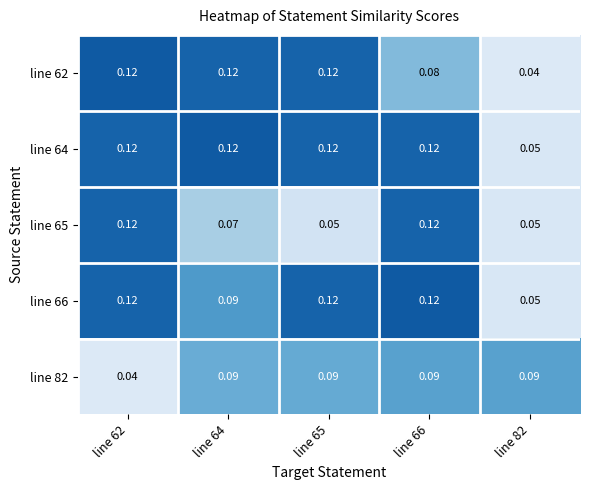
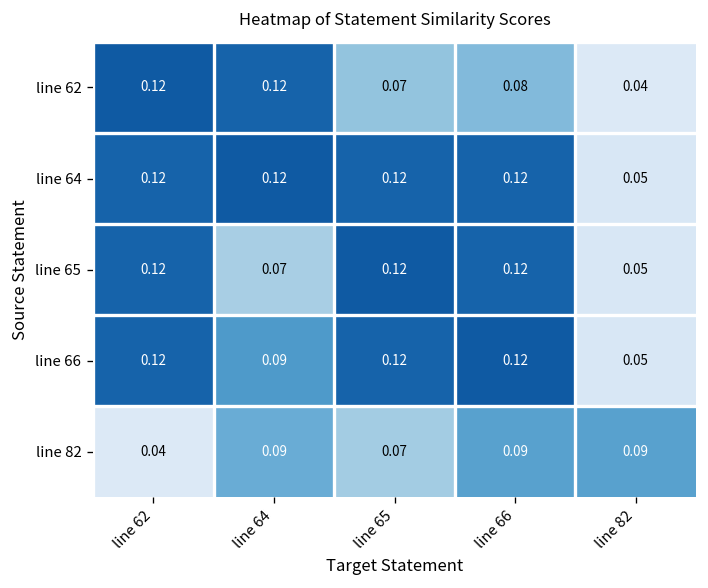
  {
    "line 62": {
      "line 62": 0.12,
      "line 64": 0.12,
-     "line 65": 0.12,
+     "line 65": 0.07,
      "line 66": 0.08,
      "line 82": 0.04
    },
    "line 64": {
      "line 62": 0.12,
      "line 64": 0.12,
      "line 65": 0.12,
      "line 66": 0.12,
      "line 82": 0.05
    },
    "line 65": {
      "line 62": 0.12,
      "line 64": 0.07,
-     "line 65": 0.05,
+     "line 65": 0.12,
      "line 66": 0.12,
      "line 82": 0.05
    },
    "line 66": {
      "line 62": 0.12,
      "line 64": 0.09,
      "line 65": 0.12,
      "line 66": 0.12,
      "line 82": 0.05
    },
    "line 82": {
      "line 62": 0.04,
      "line 64": 0.09,
-     "line 65": 0.09,
+     "line 65": 0.07,
      "line 66": 0.09,
      "line 82": 0.09
    }
  }
